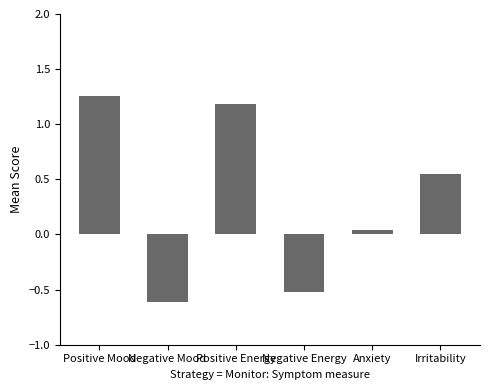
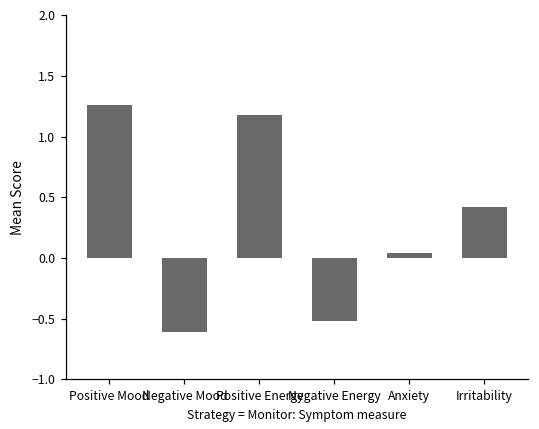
  {
    "Positive Mood": 1.26,
    "Negative Mood": -0.61,
    "Anxiety": 0.04,
-   "Irritability": 0.55
+   "Irritability": 0.42
  }
